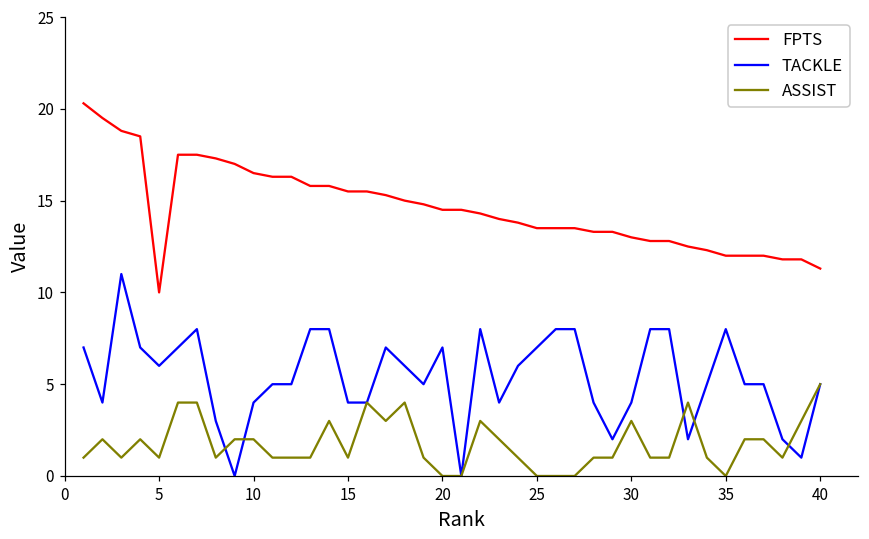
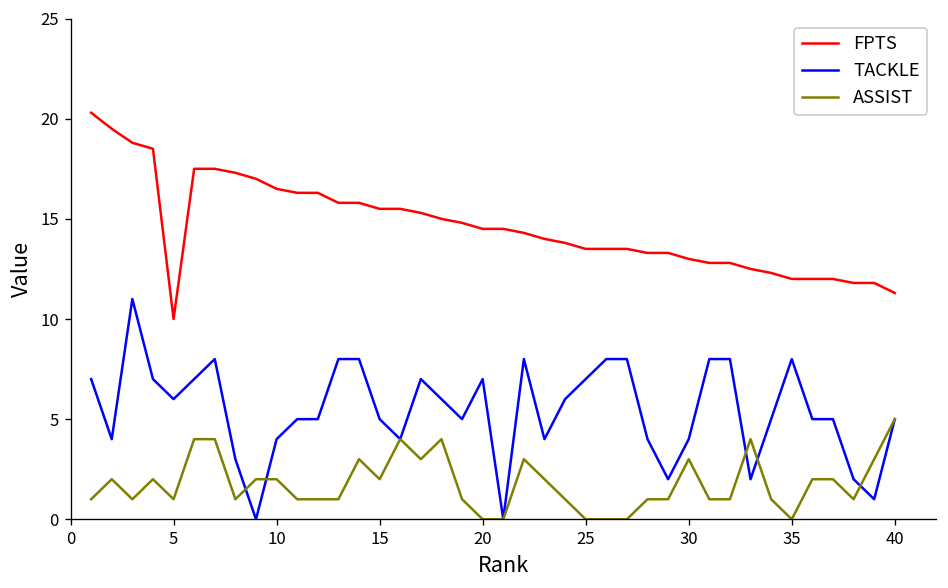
  {
    "FPTS": {
      "5": 10,
      "10": 16.5,
      "15": 15.5,
      "20": 14.5,
      "25": 13.5,
      "30": 13,
      "35": 12,
      "40": 11.3
    },
    "TACKLE": {
      "5": 6,
      "10": 4,
-     "15": 4,
+     "15": 5,
      "20": 7,
      "25": 7,
      "30": 4,
      "35": 8
    },
    "ASSIST": {
      "5": 1,
      "10": 2,
-     "15": 1,
+     "15": 2,
      "20": 0,
      "25": 0,
      "30": 3,
      "35": 0
    }
  }
